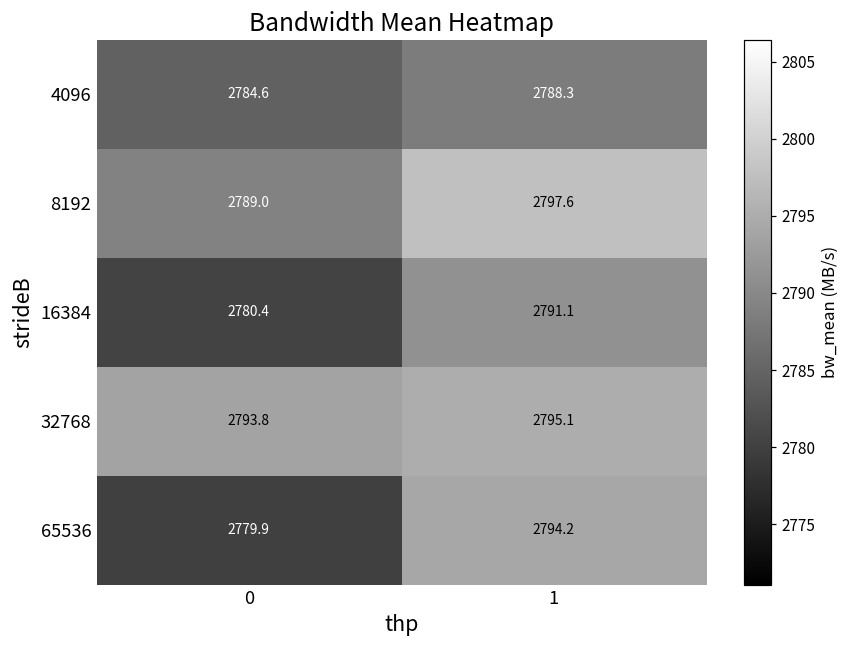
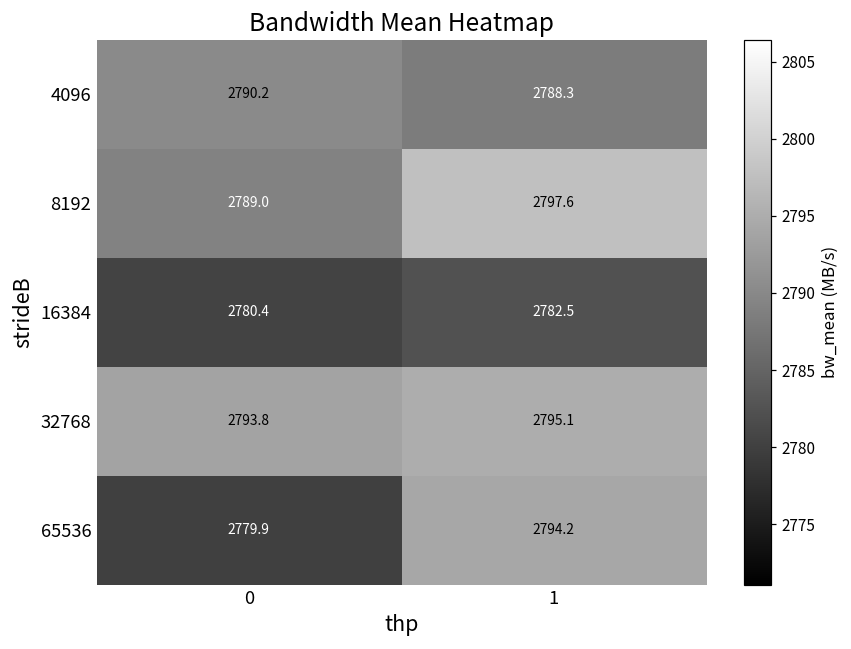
  {
    "4096": {
-     "0": 2784.6,
+     "0": 2790.2,
      "1": 2788.3
    },
    "8192": {
      "0": 2789.0,
      "1": 2797.6
    },
    "16384": {
      "0": 2780.4,
-     "1": 2791.1
+     "1": 2782.5
    },
    "32768": {
      "0": 2793.8,
      "1": 2795.1
    },
    "65536": {
      "0": 2779.9,
      "1": 2794.2
    }
  }
